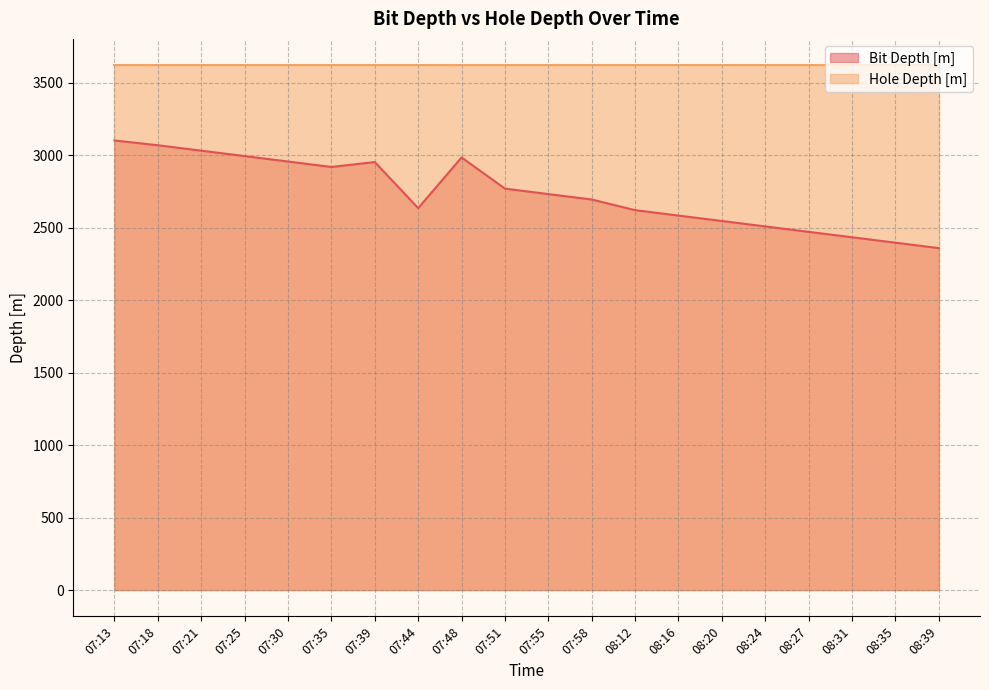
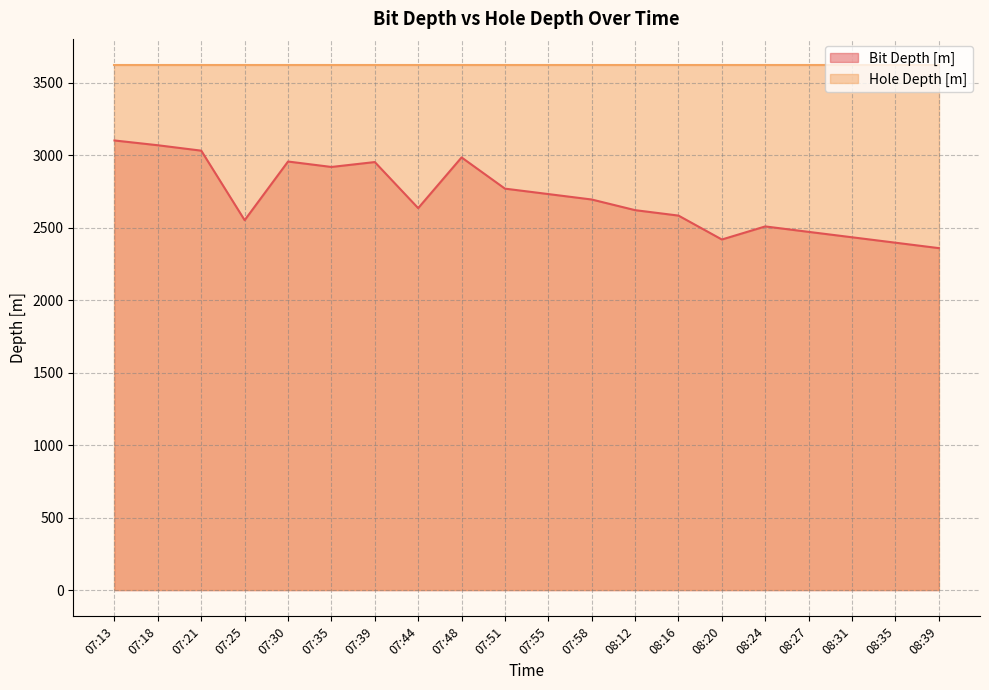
  {
    "Bit Depth [m]": {
      "07:13": 3100,
      "07:18": 3070,
      "07:21": 3030,
-     "07:25": 2990,
+     "07:25": 2550,
      "07:30": 2960,
      "07:35": 2920,
      "07:39": 2950,
      "07:44": 2640,
      "07:48": 2990,
      "07:51": 2770,
      "07:55": 2730,
      "07:58": 2690,
      "08:12": 2620,
      "08:16": 2580,
-     "08:20": 2550,
+     "08:20": 2420,
      "08:24": 2510,
      "08:27": 2470,
      "08:31": 2430,
      "08:35": 2400,
      "08:39": 2360
    },
    "Hole Depth [m]": {
      "07:13": 3620,
      "07:18": 3620,
      "07:21": 3620,
      "07:25": 3620,
      "07:30": 3620,
      "07:35": 3620,
      "07:39": 3620,
      "07:44": 3620,
      "07:48": 3620,
      "07:51": 3620,
      "07:55": 3620,
      "07:58": 3620,
      "08:12": 3620,
      "08:16": 3620,
      "08:20": 3620,
      "08:24": 3620,
      "08:27": 3620
    }
  }
